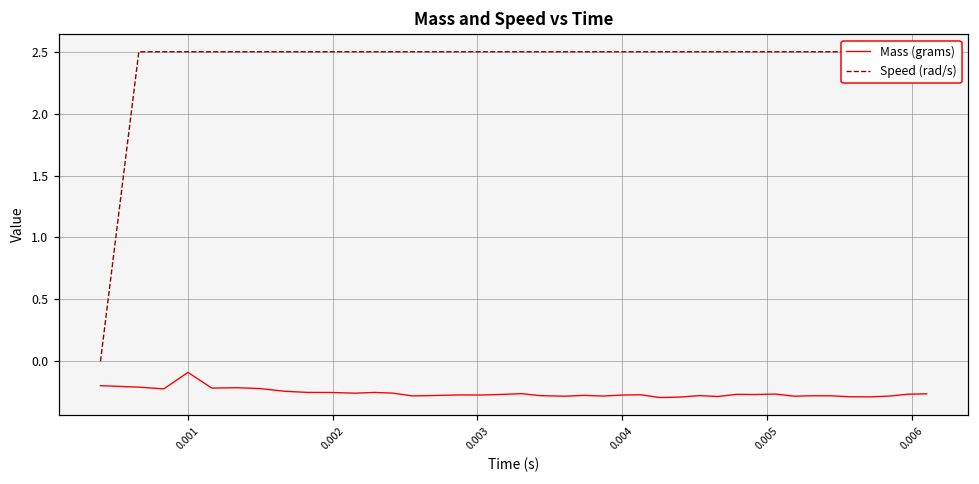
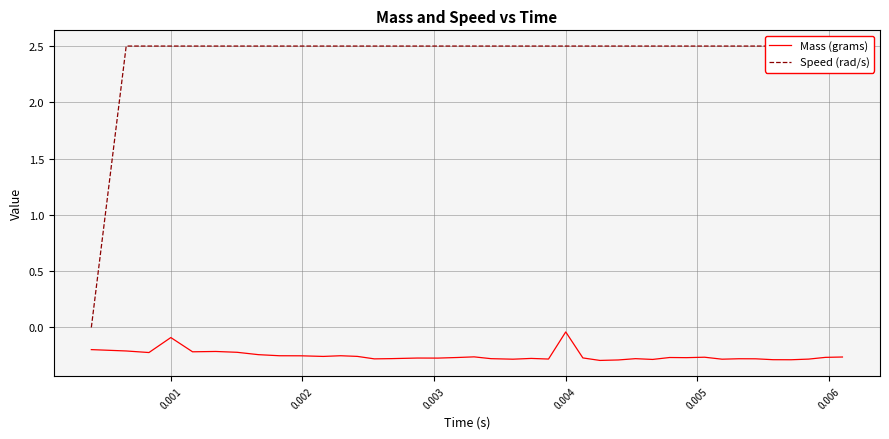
  {
    "Mass (grams)": {
      "0.001": -0.09,
-     "0.004": -0.27
+     "0.004": -0.04
    },
    "Speed (rad/s)": {
      "0.001": 2.50,
      "0.004": 2.50
    }
  }
